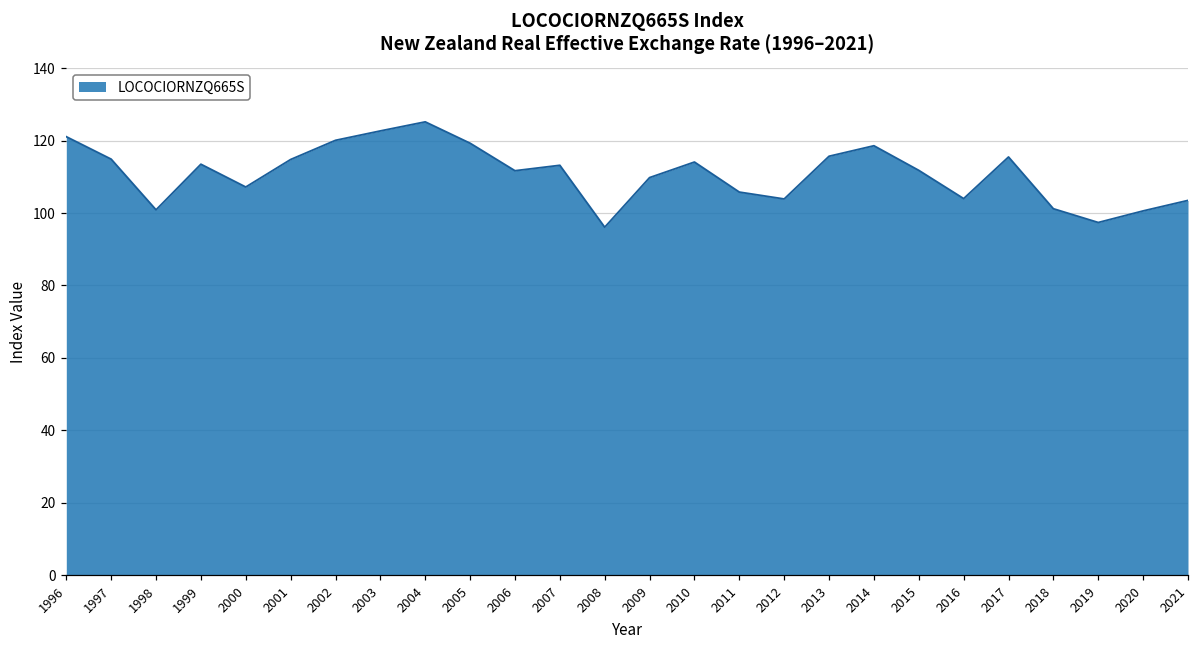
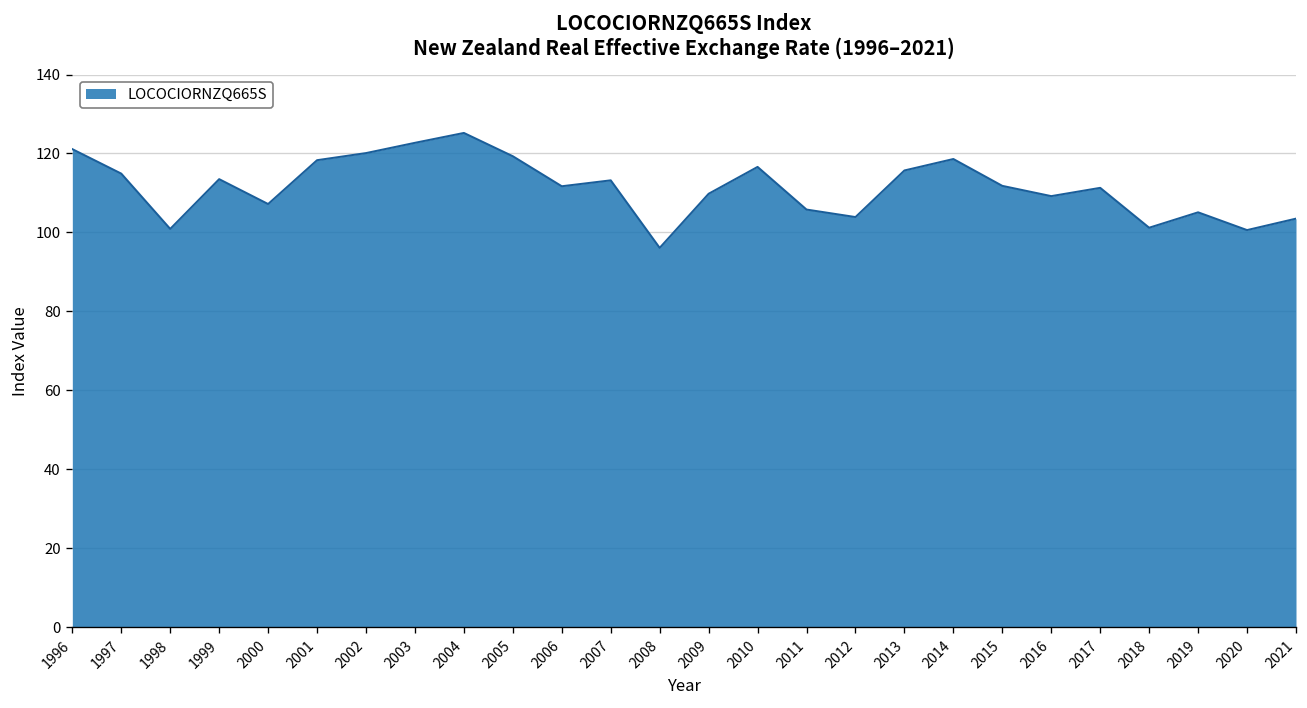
  {
    "1996": 121,
    "1997": 115,
    "1998": 101,
    "1999": 114,
    "2000": 107,
-   "2001": 115,
+   "2001": 118,
    "2002": 120,
    "2003": 123,
    "2004": 125,
    "2005": 119,
    "2006": 112,
    "2007": 113,
    "2008": 96,
    "2009": 110,
-   "2010": 114,
+   "2010": 117,
    "2011": 106,
    "2012": 104,
    "2013": 116,
    "2014": 119,
    "2015": 112,
-   "2016": 104,
-   "2017": 116,
+   "2016": 109,
+   "2017": 111,
    "2018": 101,
-   "2019": 97,
+   "2019": 105,
    "2020": 101,
    "2021": 104
  }
